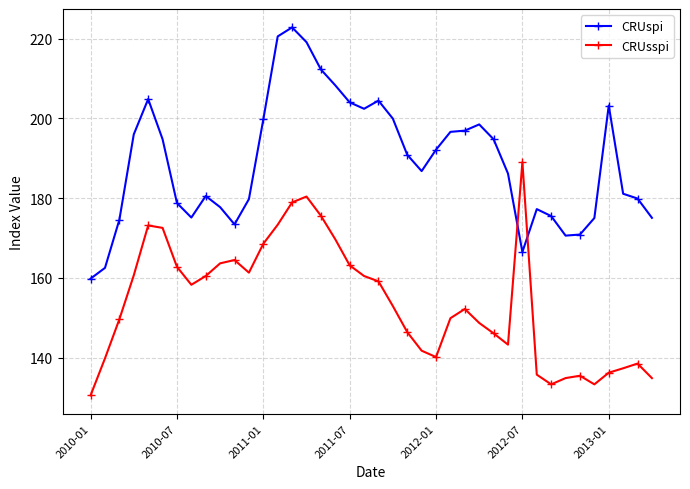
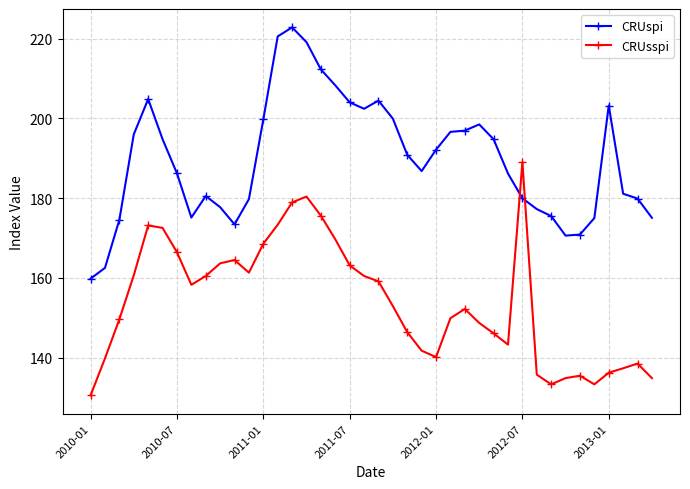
  {
    "CRUspi": {
      "2010-01": 160,
-     "2010-07": 179,
+     "2010-07": 186,
      "2011-01": 200,
      "2011-07": 204,
      "2012-01": 192,
-     "2012-07": 166,
+     "2012-07": 180,
      "2013-01": 203
    },
    "CRUsspi": {
      "2010-01": 131,
-     "2010-07": 163,
+     "2010-07": 166,
      "2011-01": 169,
      "2011-07": 163,
      "2012-01": 140,
      "2012-07": 189,
      "2013-01": 136
    }
  }
